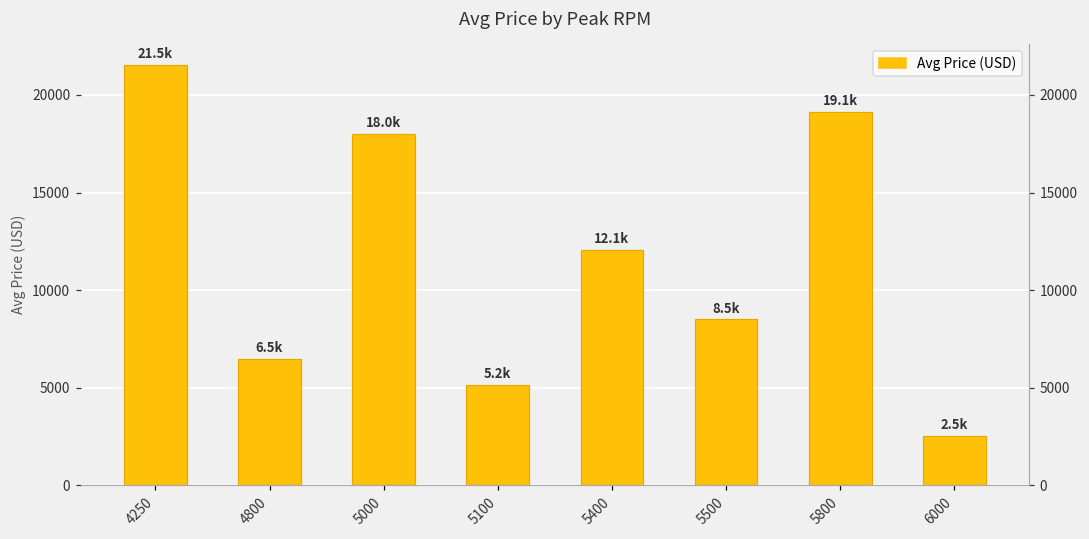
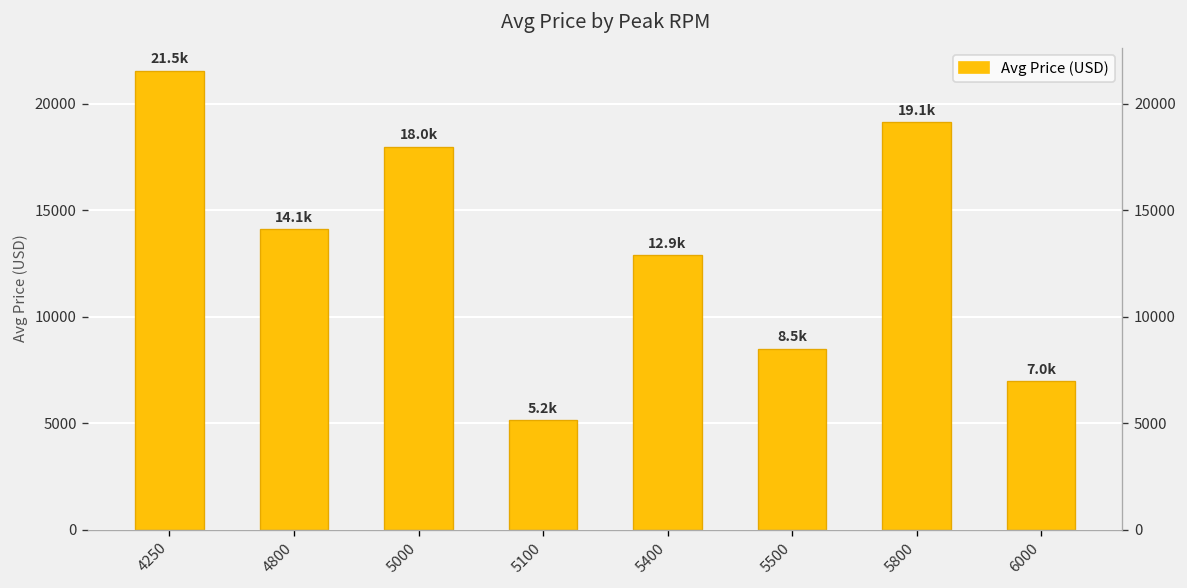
  {
    "4250": "21.5k",
-   "4800": "6.5k",
+   "4800": "14.1k",
    "5000": "18.0k",
    "5100": "5.2k",
-   "5400": "12.1k",
+   "5400": "12.9k",
    "5500": "8.5k",
    "5800": "19.1k",
-   "6000": "2.5k"
+   "6000": "7.0k"
  }
